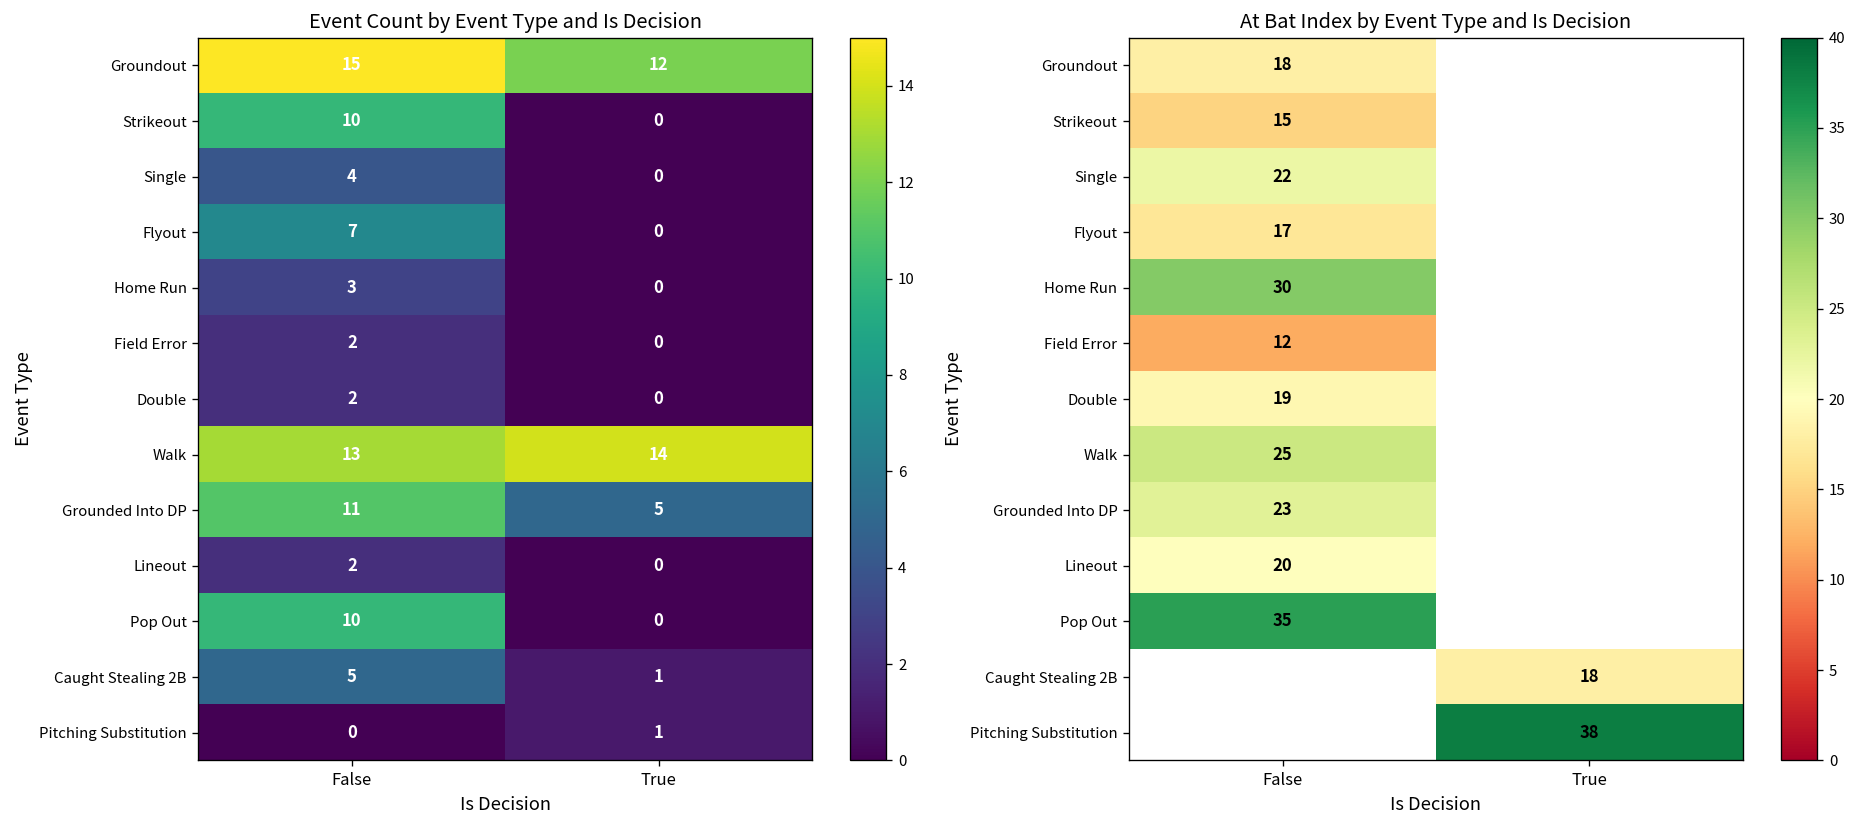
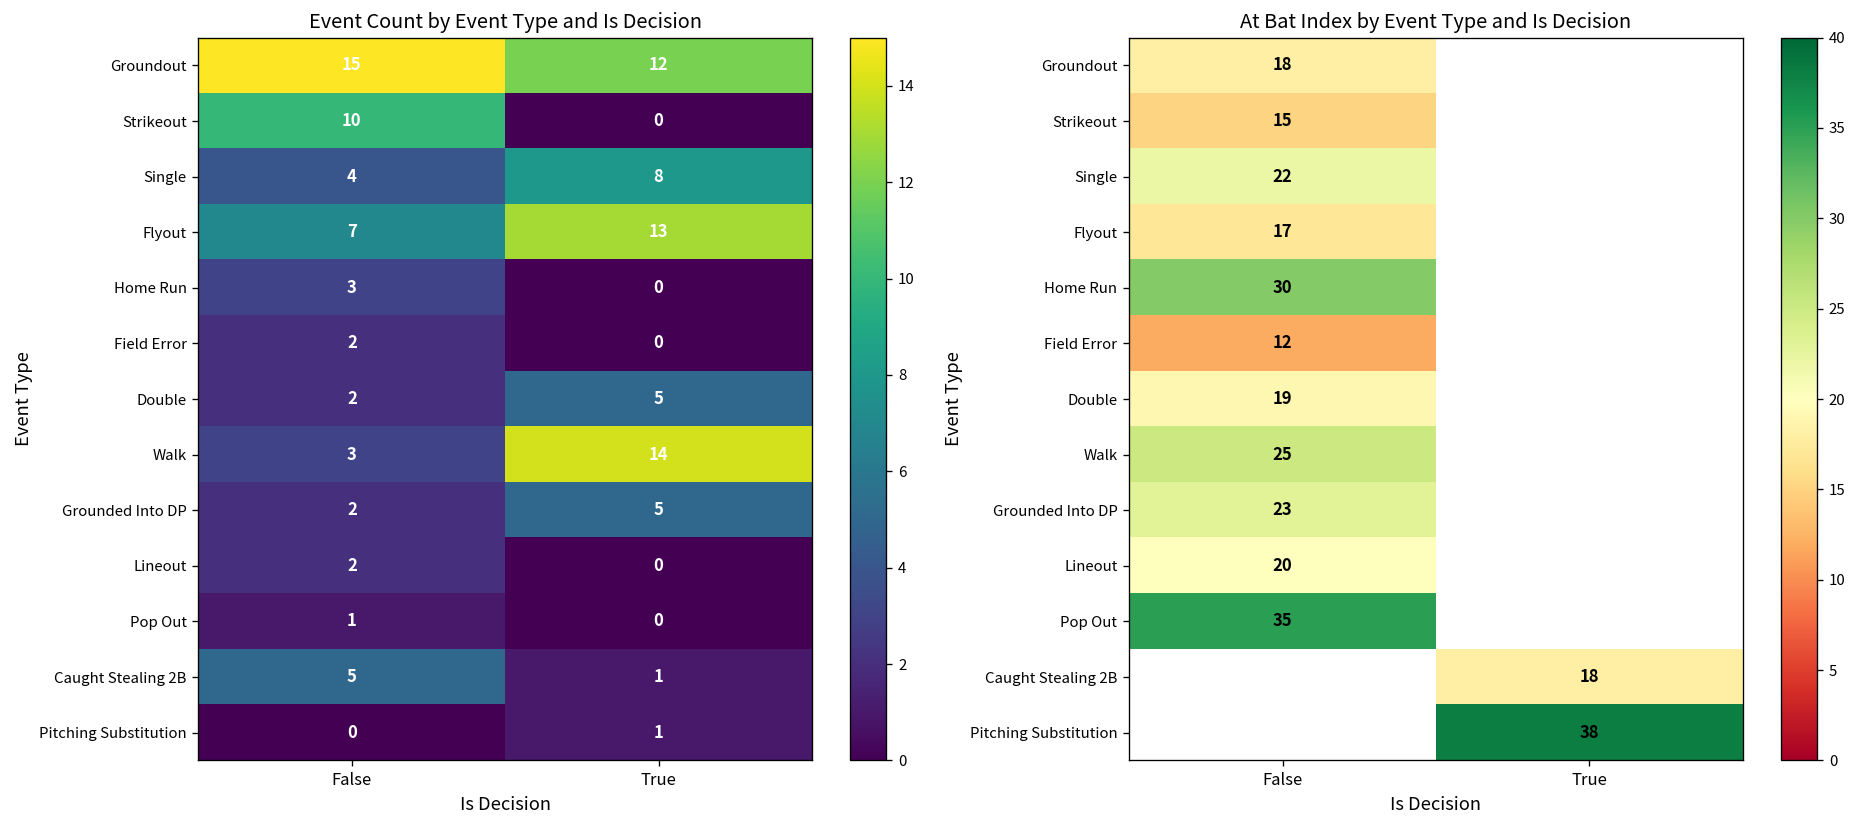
  {
    "Event Count by Event Type and Is Decision": {
      "Groundout": {
        "False": 15,
        "True": 12
      },
      "Strikeout": {
        "False": 10,
        "True": 0
      },
      "Single": {
        "False": 4,
-       "True": 0
+       "True": 8
      },
      "Flyout": {
        "False": 7,
-       "True": 0
+       "True": 13
      },
      "Home Run": {
        "False": 3,
        "True": 0
      },
      "Field Error": {
        "False": 2,
        "True": 0
      },
      "Double": {
        "False": 2,
-       "True": 0
+       "True": 5
      },
      "Walk": {
-       "False": 13,
+       "False": 3,
        "True": 14
      },
      "Grounded Into DP": {
-       "False": 11,
+       "False": 2,
        "True": 5
      },
      "Lineout": {
        "False": 2,
        "True": 0
      },
      "Pop Out": {
-       "False": 10,
+       "False": 1,
        "True": 0
      },
      "Caught Stealing 2B": {
        "False": 5,
        "True": 1
      },
      "Pitching Substitution": {
        "False": 0,
        "True": 1
      }
    },
    "At Bat Index by Event Type and Is Decision": {
      "Groundout": {
        "False": 18
      },
      "Strikeout": {
        "False": 15
      },
      "Single": {
        "False": 22
      },
      "Flyout": {
        "False": 17
      },
      "Home Run": {
        "False": 30
      },
      "Field Error": {
        "False": 12
      },
      "Double": {
        "False": 19
      },
      "Walk": {
        "False": 25
      },
      "Grounded Into DP": {
        "False": 23
      },
      "Lineout": {
        "False": 20
      },
      "Pop Out": {
        "False": 35
      },
      "Caught Stealing 2B": {
        "True": 18
      },
      "Pitching Substitution": {
        "True": 38
      }
    }
  }
